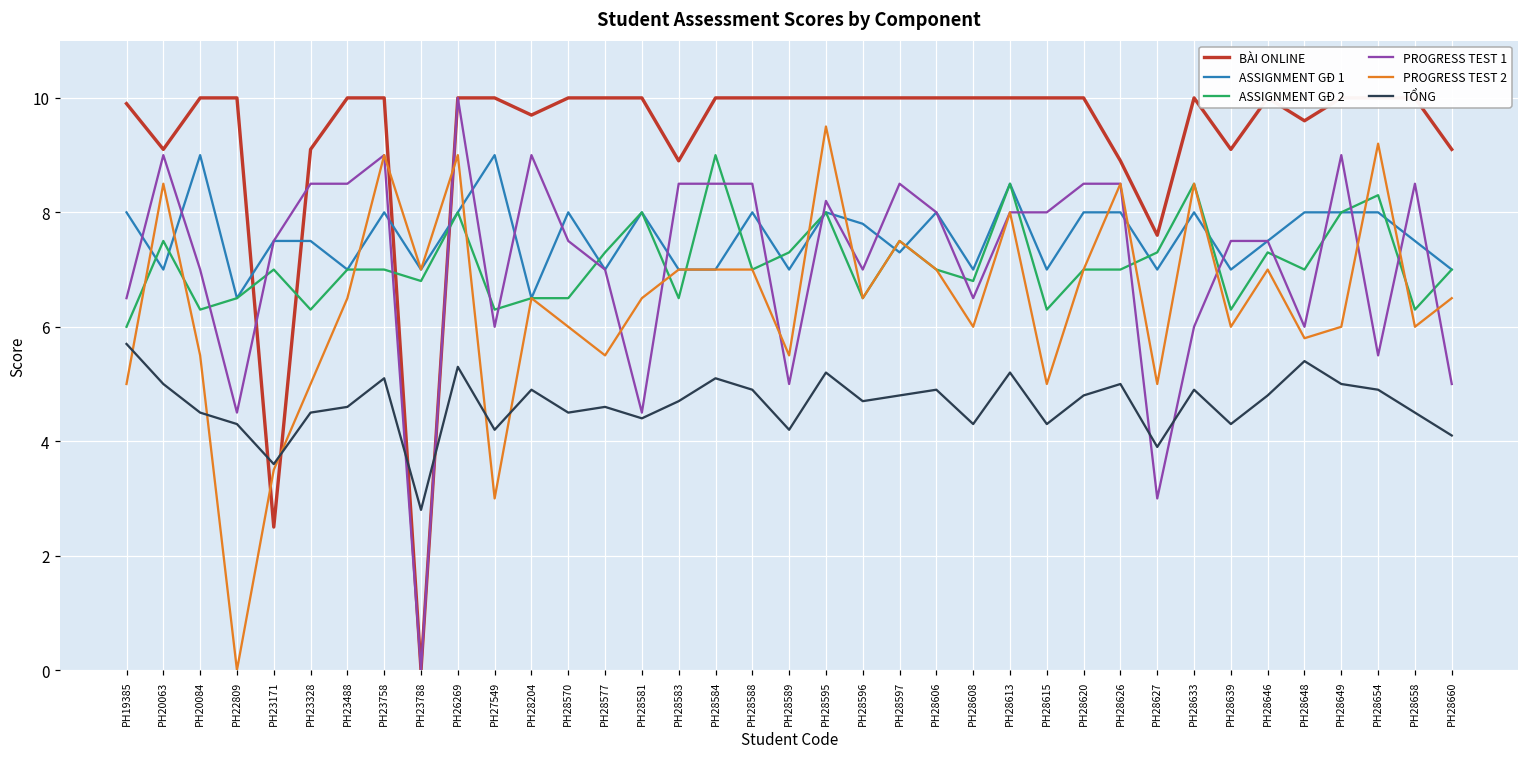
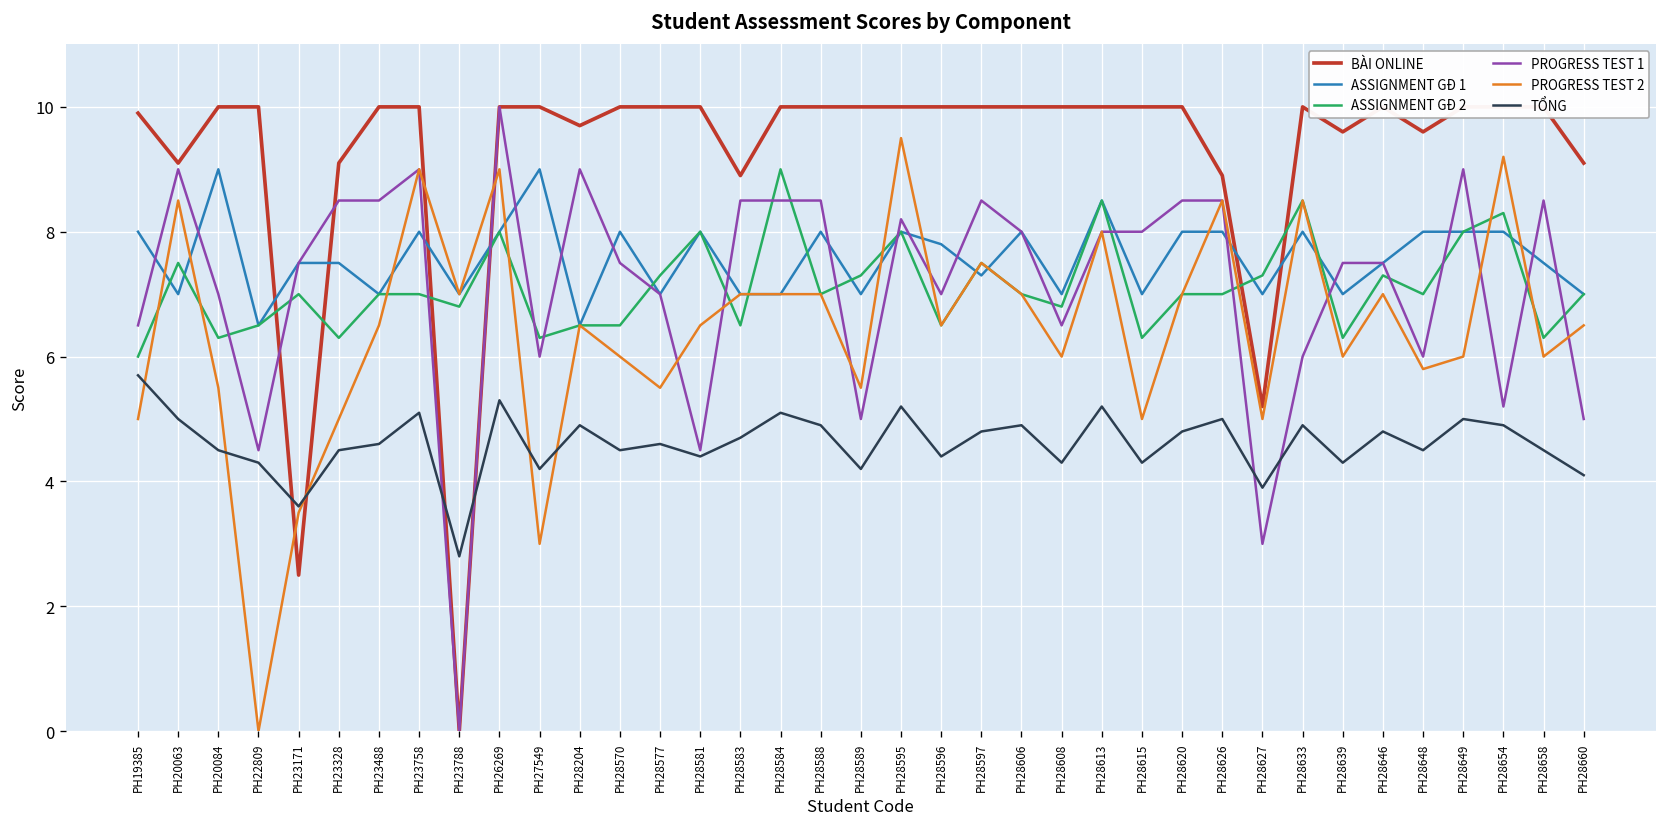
  {
    "BÀI ONLINE": {
      "PH19385": 9.9,
      "PH20063": 9.1,
      "PH20084": 10.0,
      "PH22809": 10.0,
      "PH23171": 2.5,
      "PH23328": 9.1,
      "PH23488": 10.0,
      "PH23758": 10.0,
      "PH27549": 10.0,
      "PH28204": 9.7,
      "PH28570": 10.0,
      "PH28577": 10.0,
      "PH28581": 10.0,
      "PH28583": 8.9,
      "PH28584": 10.0,
      "PH28588": 10.0,
      "PH28589": 10.0,
      "PH28595": 10.0,
      "PH28596": 10.0,
      "PH28597": 10.0,
      "PH28606": 10.0,
      "PH28608": 10.0,
      "PH28613": 10.0,
      "PH28615": 10.0,
      "PH28620": 10.0,
      "PH28626": 8.9,
-     "PH28627": 7.6,
+     "PH28627": 5.2,
      "PH28633": 10.0,
-     "PH28639": 9.1,
+     "PH28639": 9.6,
      "PH28648": 9.6,
      "PH28660": 9.1
    },
    "ASSIGNMENT GĐ 1": {
      "PH19385": 8.0,
      "PH20063": 7.0,
      "PH20084": 9.0,
      "PH23328": 7.5,
      "PH23758": 8.0,
      "PH27549": 9.0,
      "PH28570": 8.0,
      "PH28588": 8.0,
      "PH28589": 7.0,
      "PH28596": 7.8,
      "PH28597": 7.3,
      "PH28608": 7.0,
      "PH28615": 7.0,
      "PH28620": 8.0,
      "PH28626": 8.0,
      "PH28627": 7.0,
      "PH28633": 8.0,
      "PH28639": 7.0,
      "PH28648": 8.0,
      "PH28654": 8.0,
      "PH28658": 7.5
    },
    "ASSIGNMENT GĐ 2": {
      "PH19385": 6.0,
      "PH20063": 7.5,
      "PH20084": 6.3,
      "PH23171": 7.0,
      "PH23328": 6.3,
      "PH23758": 7.0,
      "PH23788": 6.8,
      "PH27549": 6.3,
      "PH28570": 6.5,
      "PH28577": 7.3,
      "PH28583": 6.5,
      "PH28584": 9.0,
      "PH28589": 7.3,
      "PH28608": 6.8,
      "PH28615": 6.3,
      "PH28626": 7.0,
      "PH28627": 7.3,
      "PH28639": 6.3,
      "PH28646": 7.3,
      "PH28648": 7.0,
      "PH28654": 8.3,
      "PH28658": 6.3
    },
    "PROGRESS TEST 1": {
      "PH19385": 6.5,
      "PH20063": 9.0,
      "PH20084": 7.0,
      "PH22809": 4.5,
      "PH23328": 8.5,
      "PH23488": 8.5,
      "PH27549": 6.0,
      "PH28204": 9.0,
      "PH28570": 7.5,
      "PH28581": 4.5,
      "PH28583": 8.5,
      "PH28584": 8.5,
      "PH28588": 8.5,
      "PH28589": 5.0,
      "PH28595": 8.2,
      "PH28596": 7.0,
      "PH28597": 8.5,
      "PH28608": 6.5,
      "PH28615": 8.0,
      "PH28620": 8.5,
      "PH28627": 3.0,
      "PH28633": 6.0,
      "PH28639": 7.5,
      "PH28648": 6.0,
      "PH28649": 9.0,
-     "PH28654": 5.5,
+     "PH28654": 5.2,
      "PH28658": 8.5,
      "PH28660": 5.0
    },
    "PROGRESS TEST 2": {
      "PH19385": 5.0,
      "PH20063": 8.5,
      "PH20084": 5.5,
      "PH22809": 0.0,
      "PH23171": 3.5,
      "PH23328": 5.0,
      "PH23488": 6.5,
      "PH26269": 9.0,
      "PH27549": 3.0,
      "PH28570": 6.0,
      "PH28577": 5.5,
      "PH28581": 6.5,
      "PH28589": 5.5,
      "PH28595": 9.5,
      "PH28608": 6.0,
      "PH28615": 5.0,
      "PH28627": 5.0,
      "PH28639": 6.0,
      "PH28646": 7.0,
      "PH28648": 5.8,
      "PH28649": 6.0,
      "PH28654": 9.2,
      "PH28658": 6.0,
      "PH28660": 6.5
    },
    "TỔNG": {
      "PH19385": 5.7,
      "PH20063": 5.0,
      "PH20084": 4.5,
      "PH22809": 4.3,
      "PH23171": 3.6,
      "PH23328": 4.5,
      "PH23488": 4.6,
      "PH23758": 5.1,
      "PH23788": 2.8,
      "PH26269": 5.3,
      "PH27549": 4.2,
      "PH28204": 4.9,
      "PH28570": 4.5,
      "PH28577": 4.6,
      "PH28581": 4.4,
      "PH28583": 4.7,
      "PH28584": 5.1,
      "PH28588": 4.9,
      "PH28589": 4.2,
      "PH28595": 5.2,
-     "PH28596": 4.7,
+     "PH28596": 4.4,
      "PH28597": 4.8,
      "PH28606": 4.9,
      "PH28608": 4.3,
      "PH28613": 5.2,
      "PH28615": 4.3,
      "PH28620": 4.8,
      "PH28626": 5.0,
      "PH28627": 3.9,
      "PH28633": 4.9,
      "PH28639": 4.3,
      "PH28646": 4.8,
-     "PH28648": 5.4,
+     "PH28648": 4.5,
      "PH28649": 5.0,
      "PH28654": 4.9,
      "PH28658": 4.5,
      "PH28660": 4.1
    }
  }
